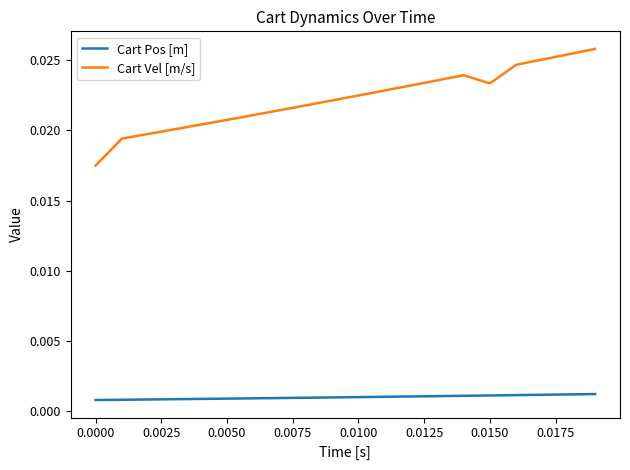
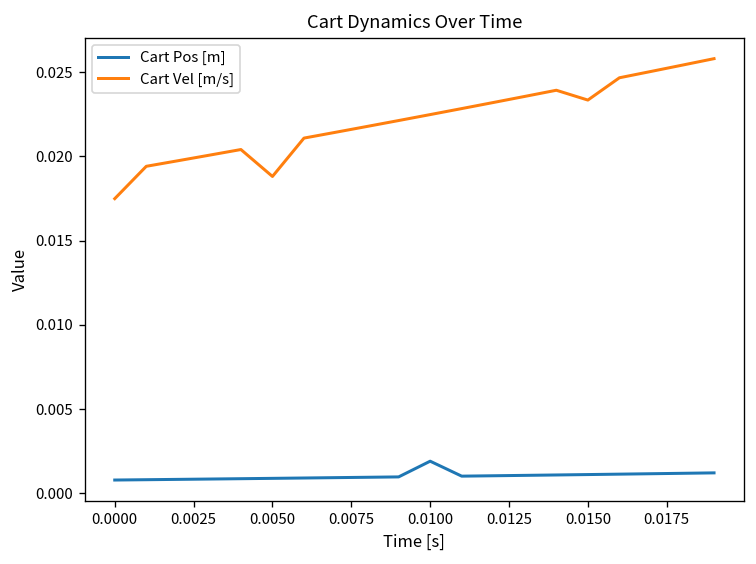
  {
    "Cart Pos [m]": {
      "0.0000": 0.0008,
      "0.0050": 0.0009,
-     "0.0100": 0.0010,
+     "0.0100": 0.0019,
      "0.0150": 0.0011
    },
    "Cart Vel [m/s]": {
      "0.0000": 0.0175,
-     "0.0050": 0.0207,
+     "0.0050": 0.0188,
      "0.0100": 0.0225,
      "0.0150": 0.0233
    }
  }
